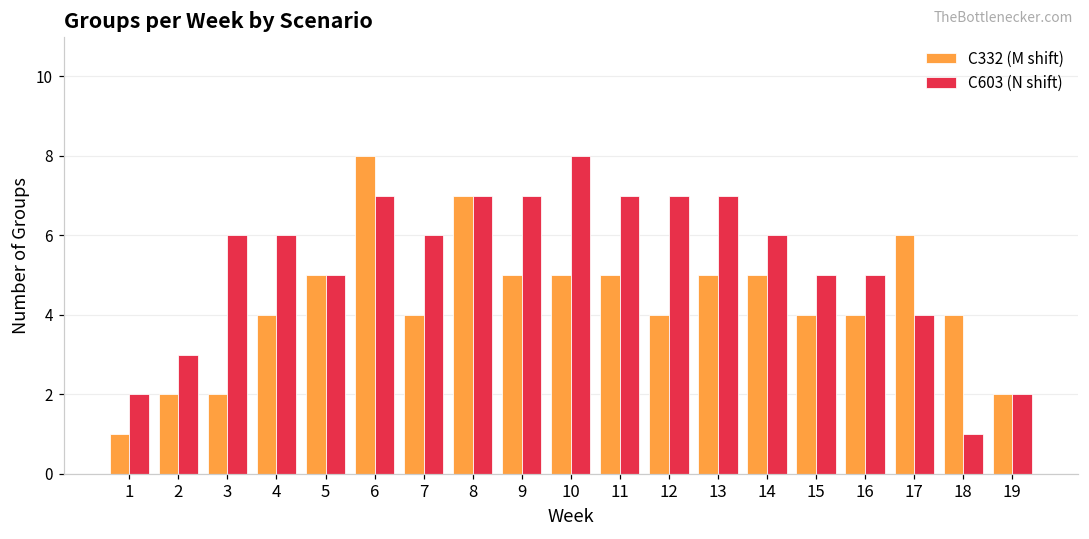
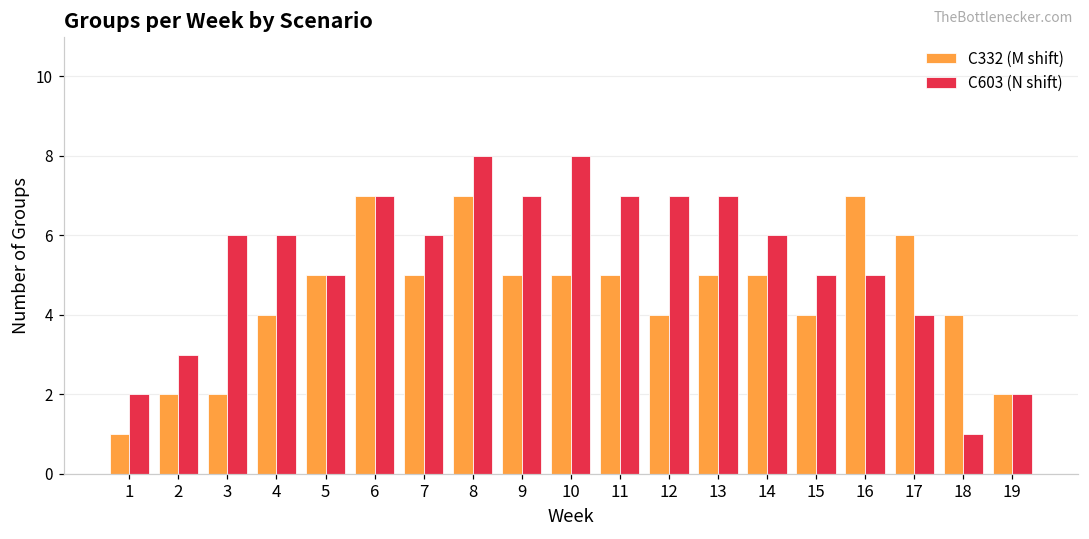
  {
    "C332 (M shift)": {
      "1": 1,
      "2": 2,
      "3": 2,
      "4": 4,
      "5": 5,
-     "6": 8,
-     "7": 4,
+     "6": 7,
+     "7": 5,
      "8": 7,
      "9": 5,
      "10": 5,
      "11": 5,
      "12": 4,
      "13": 5,
      "14": 5,
      "15": 4,
-     "16": 4,
+     "16": 7,
      "17": 6,
      "18": 4,
      "19": 2
    },
    "C603 (N shift)": {
      "1": 2,
      "2": 3,
      "3": 6,
      "4": 6,
      "5": 5,
      "6": 7,
      "7": 6,
-     "8": 7,
+     "8": 8,
      "9": 7,
      "10": 8,
      "11": 7,
      "12": 7,
      "13": 7,
      "14": 6,
      "15": 5,
      "16": 5,
      "17": 4,
      "18": 1,
      "19": 2
    }
  }
